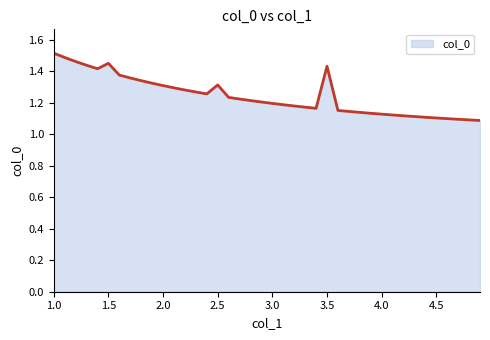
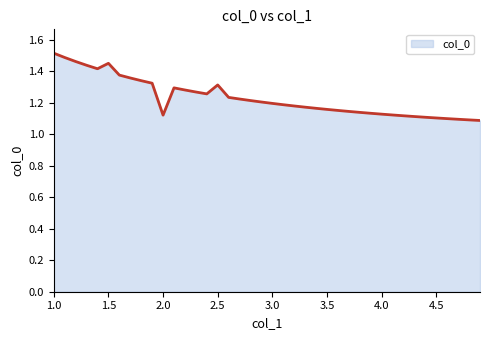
  {
    "1.0": 1.52,
    "1.5": 1.45,
-   "2.0": 1.31,
+   "2.0": 1.12,
    "2.5": 1.31,
    "3.0": 1.20,
-   "3.5": 1.43,
+   "3.5": 1.16,
    "4.0": 1.13,
    "4.5": 1.10
  }
